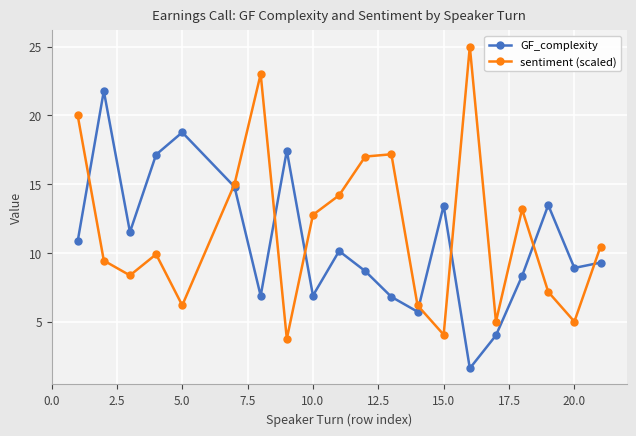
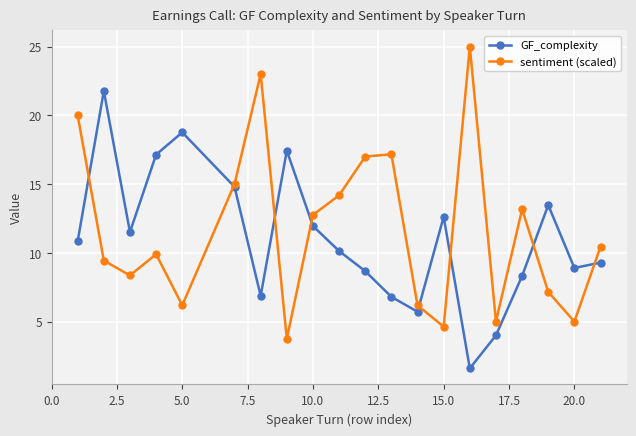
  {
    "GF_complexity": {
      "5.0": 18.8,
-     "10.0": 6.9,
-     "15.0": 13.4,
+     "10.0": 12.0,
+     "15.0": 12.6,
      "20.0": 8.9
    },
    "sentiment (scaled)": {
      "5.0": 6.2,
      "10.0": 12.8,
-     "15.0": 4.0,
+     "15.0": 4.6,
      "20.0": 5.0
    }
  }
